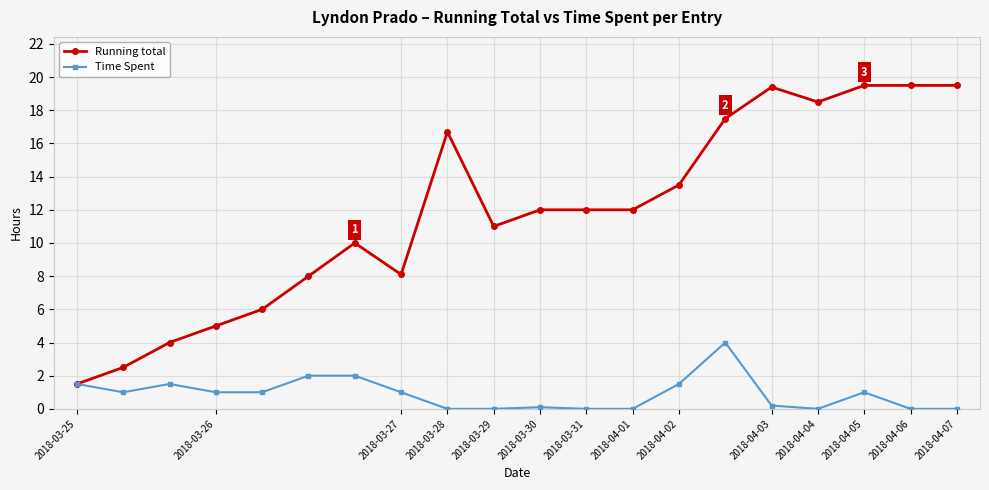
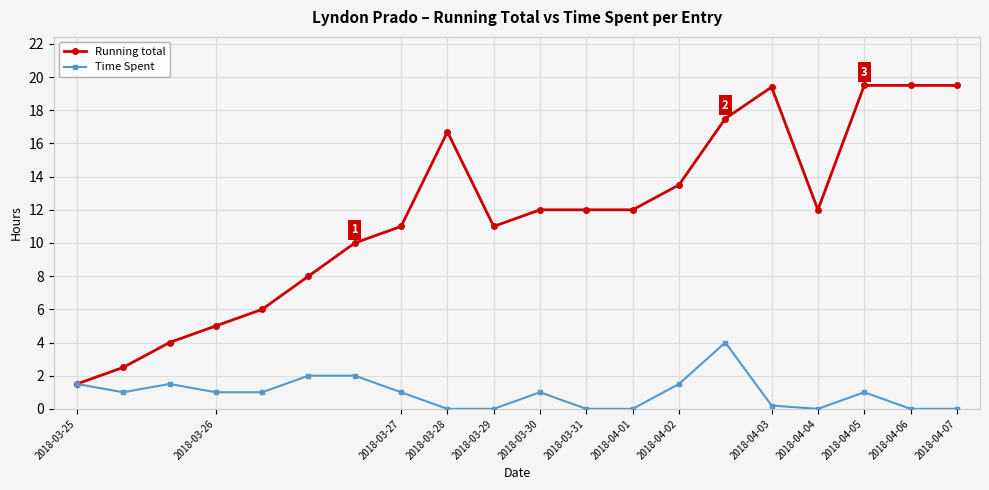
  {
    "Running total": {
-     "2018-03-27": 8.1,
+     "2018-03-27": 11.0,
      "2018-03-28": 16.7,
      "2018-03-29": 11.0,
      "2018-03-30": 12.0,
      "2018-03-31": 12.0,
      "2018-04-01": 12.0,
      "2018-04-03": 19.4,
-     "2018-04-04": 18.5,
+     "2018-04-04": 12.0,
      "2018-04-06": 19.5,
      "2018-04-07": 19.5
    },
    "Time Spent": {
      "2018-03-27": 1.0,
      "2018-03-28": 0.0,
      "2018-03-29": 0.0,
-     "2018-03-30": 0.1,
+     "2018-03-30": 1.0,
      "2018-03-31": 0.0,
      "2018-04-01": 0.0,
      "2018-04-03": 0.2,
      "2018-04-04": 0.0,
      "2018-04-05": 1.0,
      "2018-04-06": 0.0,
      "2018-04-07": 0.0
    }
  }
